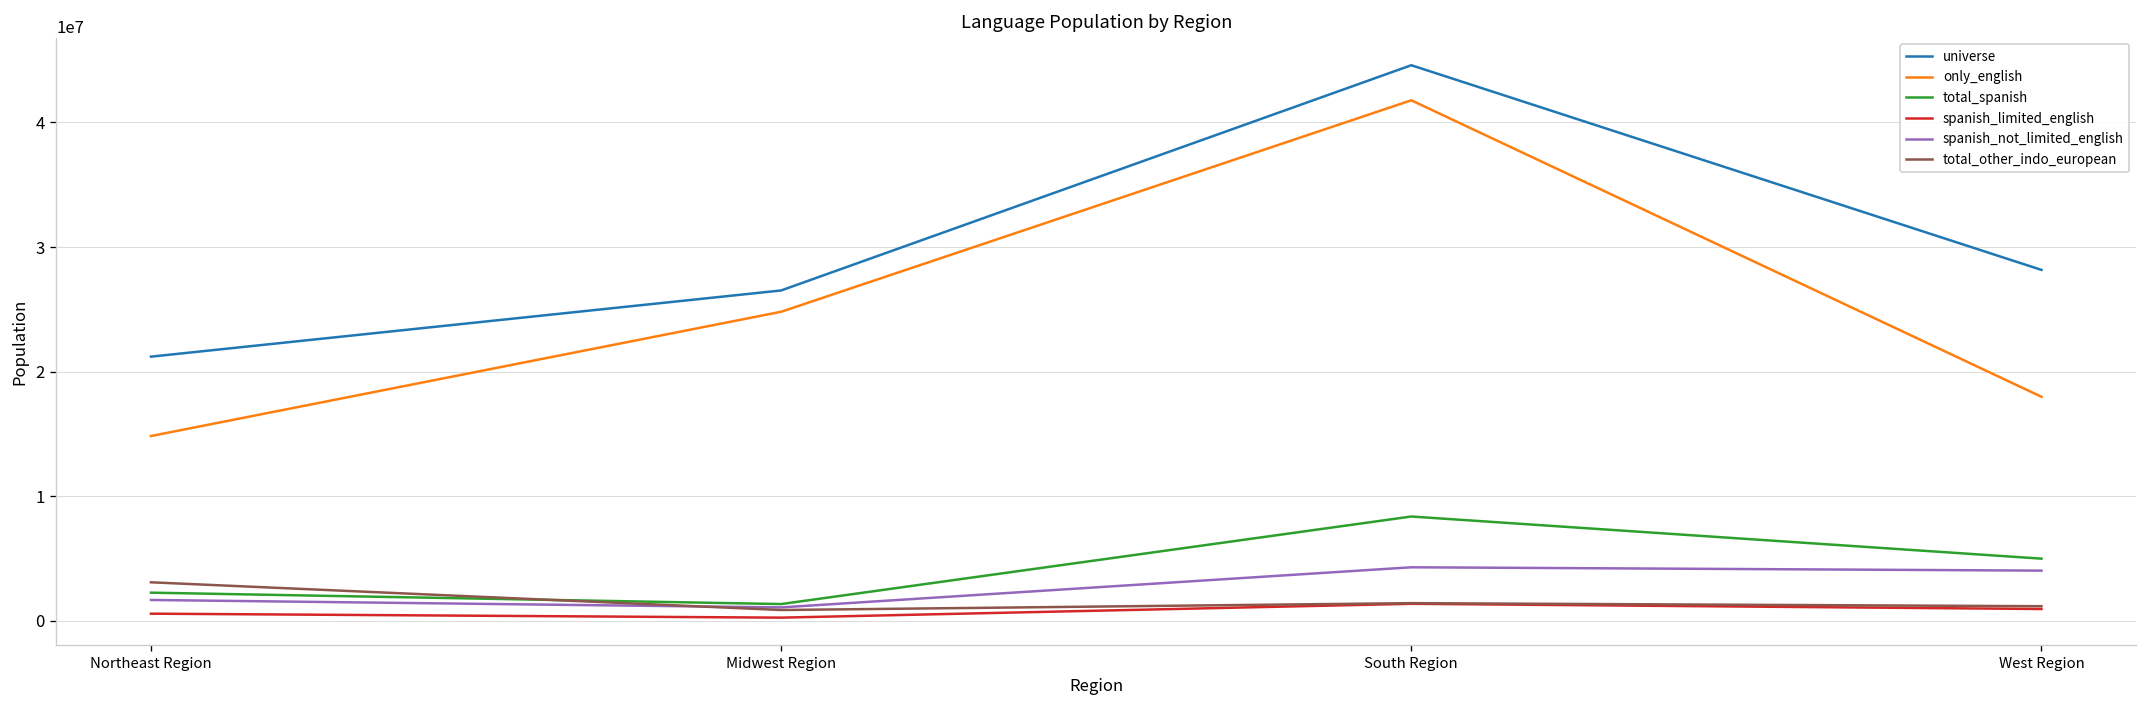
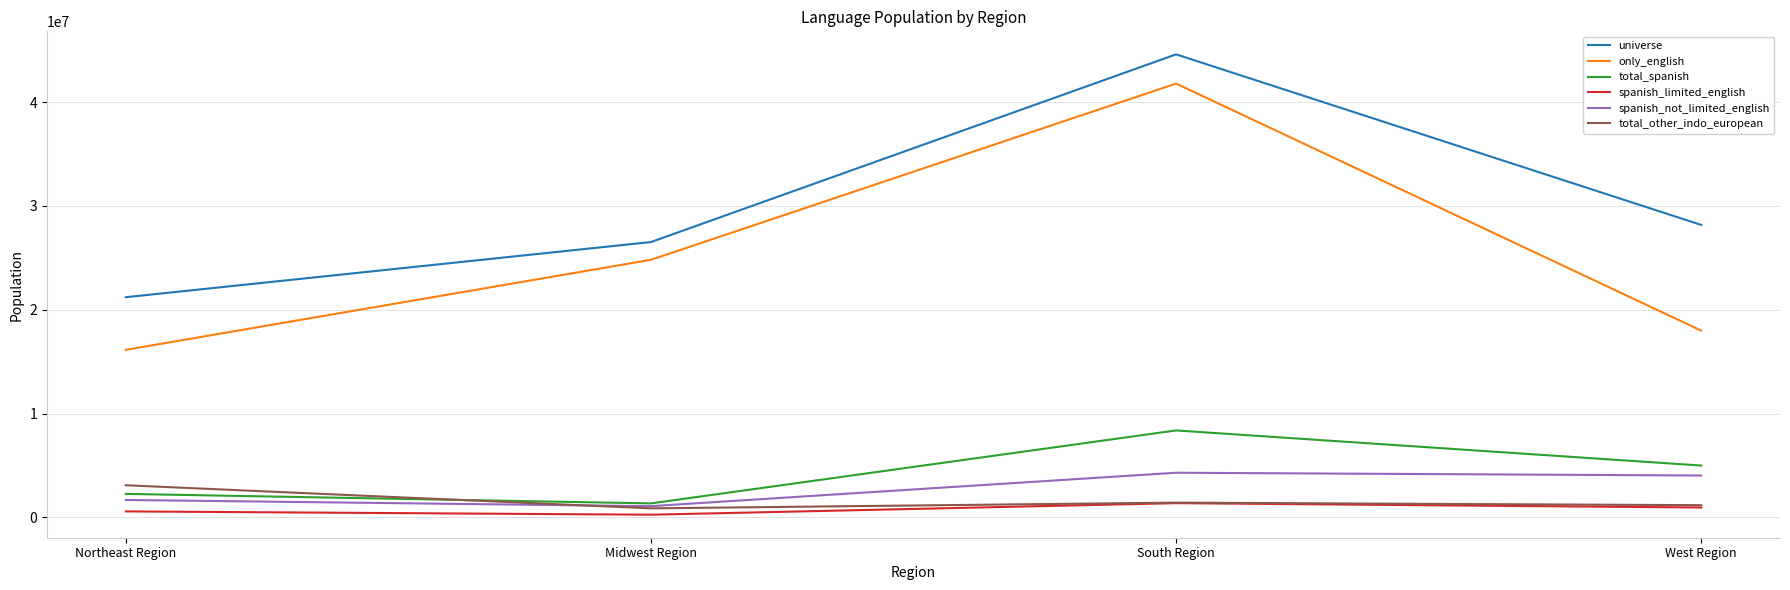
  {
    "universe": {
      "Northeast Region": 21200000,
      "Midwest Region": 26500000,
      "South Region": 44600000,
      "West Region": 28200000
    },
    "only_english": {
-     "Northeast Region": 14800000,
+     "Northeast Region": 16100000,
      "Midwest Region": 24800000,
      "South Region": 41800000,
      "West Region": 18000000
    },
    "total_spanish": {
      "Northeast Region": 2300000,
      "Midwest Region": 1400000,
      "South Region": 8400000,
      "West Region": 5000000
    },
    "spanish_limited_english": {
      "Northeast Region": 600000,
      "Midwest Region": 300000
    },
    "spanish_not_limited_english": {
      "Northeast Region": 1700000,
      "South Region": 4300000,
      "West Region": 4000000
    },
    "total_other_indo_european": {
      "Northeast Region": 3100000
    }
  }
